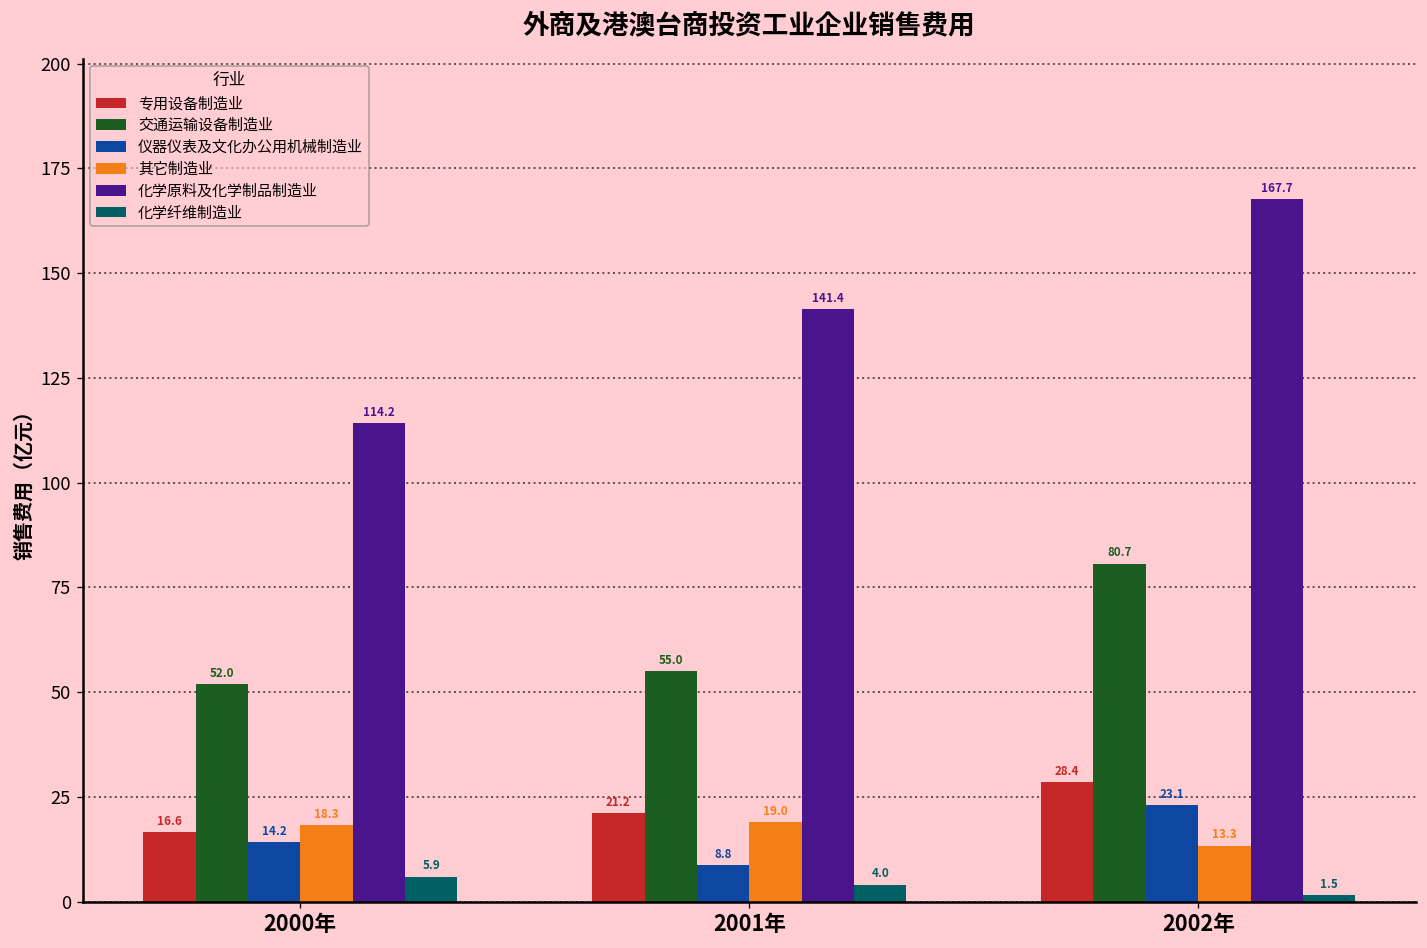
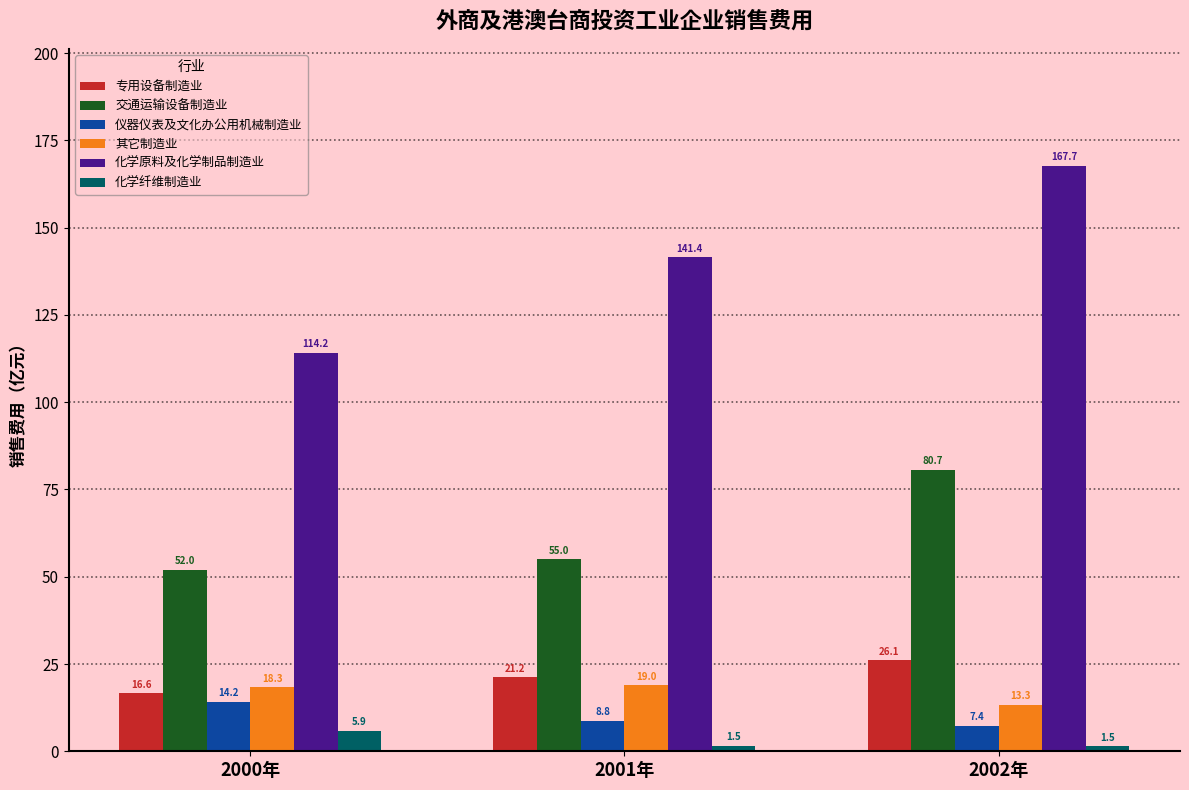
  {
    "专用设备制造业": {
      "2000年": 16.6,
      "2001年": 21.2,
-     "2002年": 28.4
+     "2002年": 26.1
    },
    "交通运输设备制造业": {
      "2000年": 52.0,
      "2001年": 55.0,
      "2002年": 80.7
    },
    "仪器仪表及文化办公用机械制造业": {
      "2000年": 14.2,
      "2001年": 8.8,
-     "2002年": 23.1
+     "2002年": 7.4
    },
    "其它制造业": {
      "2000年": 18.3,
      "2001年": 19.0,
      "2002年": 13.3
    },
    "化学原料及化学制品制造业": {
      "2000年": 114.2,
      "2001年": 141.4,
      "2002年": 167.7
    },
    "化学纤维制造业": {
      "2000年": 5.9,
-     "2001年": 4.0,
+     "2001年": 1.5,
      "2002年": 1.5
    }
  }
